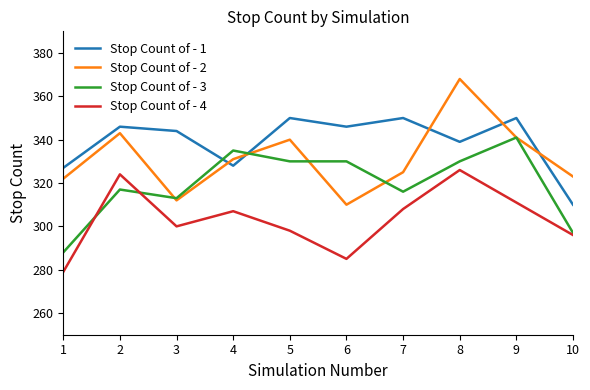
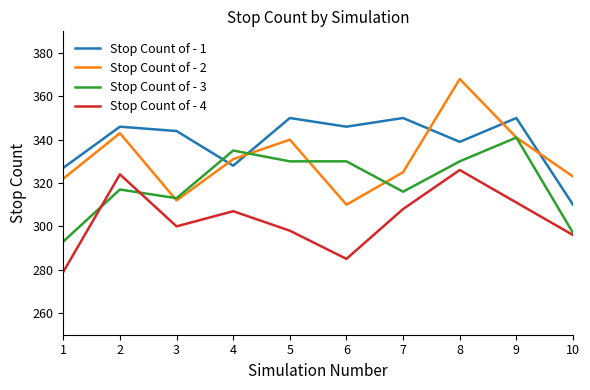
  {
    "Stop Count of - 1": {
      "1": 327,
      "2": 346,
      "3": 344,
      "4": 328,
      "5": 350,
      "6": 346,
      "7": 350,
      "8": 339,
      "9": 350,
      "10": 310
    },
    "Stop Count of - 2": {
      "1": 322,
      "2": 343,
      "4": 331,
      "5": 340,
      "6": 310,
      "7": 325,
      "8": 368,
      "10": 323
    },
    "Stop Count of - 3": {
-     "1": 288,
+     "1": 293,
      "2": 317,
      "4": 335,
      "5": 330,
      "6": 330,
      "7": 316,
      "8": 330
    },
    "Stop Count of - 4": {
      "1": 279,
      "2": 324,
      "3": 300,
      "4": 307,
      "5": 298,
      "6": 285,
      "7": 308,
      "8": 326,
      "9": 311
    }
  }
